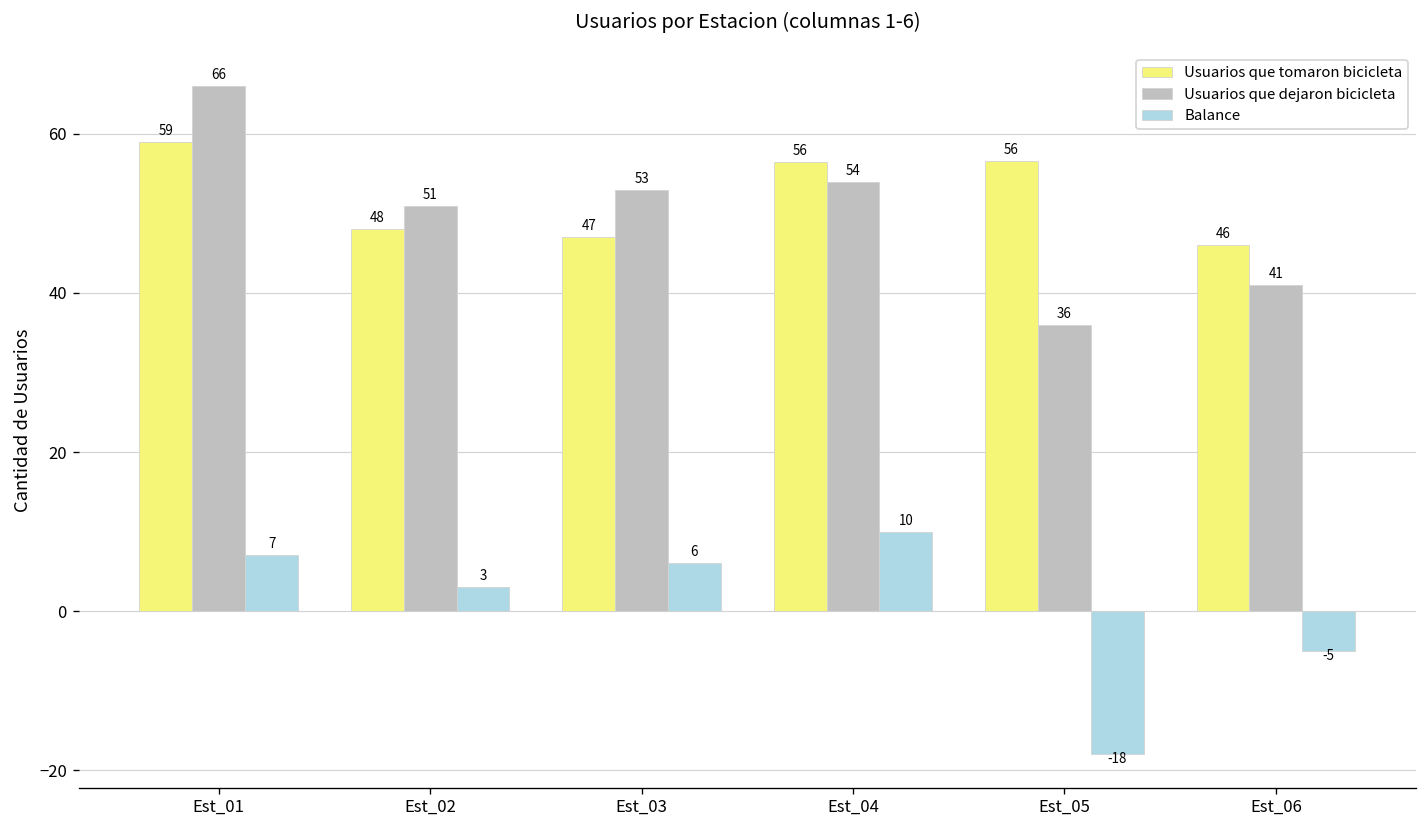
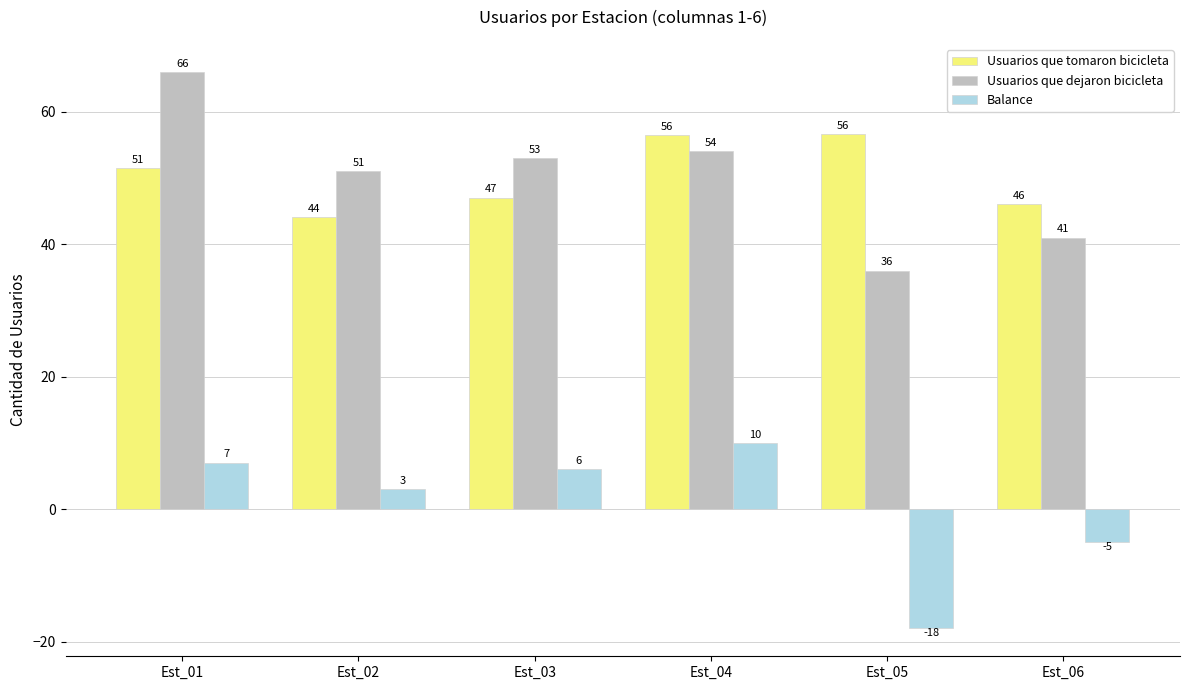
  {
    "Usuarios que tomaron bicicleta": {
-     "Est_01": 59,
-     "Est_02": 48,
+     "Est_01": 51,
+     "Est_02": 44,
      "Est_03": 47,
      "Est_04": 56,
      "Est_06": 46
    }
  }
